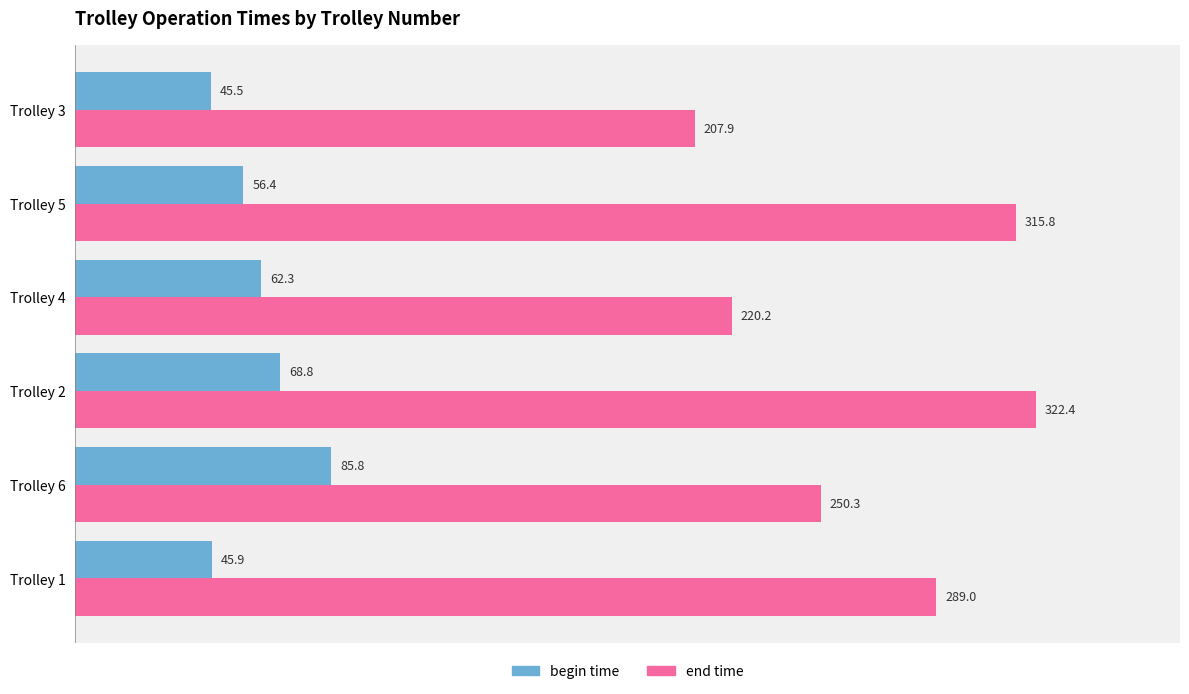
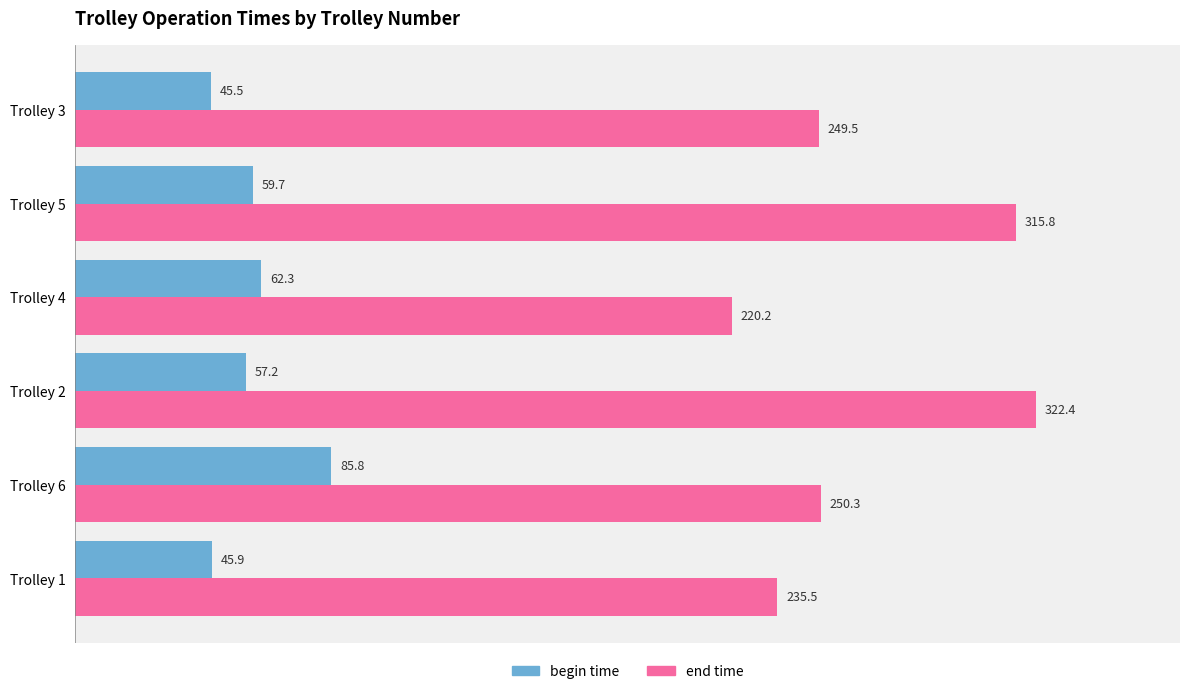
  {
    "begin time": {
      "Trolley 3": 45.5,
-     "Trolley 5": 56.4,
+     "Trolley 5": 59.7,
      "Trolley 4": 62.3,
-     "Trolley 2": 68.8,
+     "Trolley 2": 57.2,
      "Trolley 6": 85.8,
      "Trolley 1": 45.9
    },
    "end time": {
-     "Trolley 3": 207.9,
+     "Trolley 3": 249.5,
      "Trolley 5": 315.8,
      "Trolley 4": 220.2,
      "Trolley 2": 322.4,
      "Trolley 6": 250.3,
-     "Trolley 1": 289.0
+     "Trolley 1": 235.5
    }
  }
